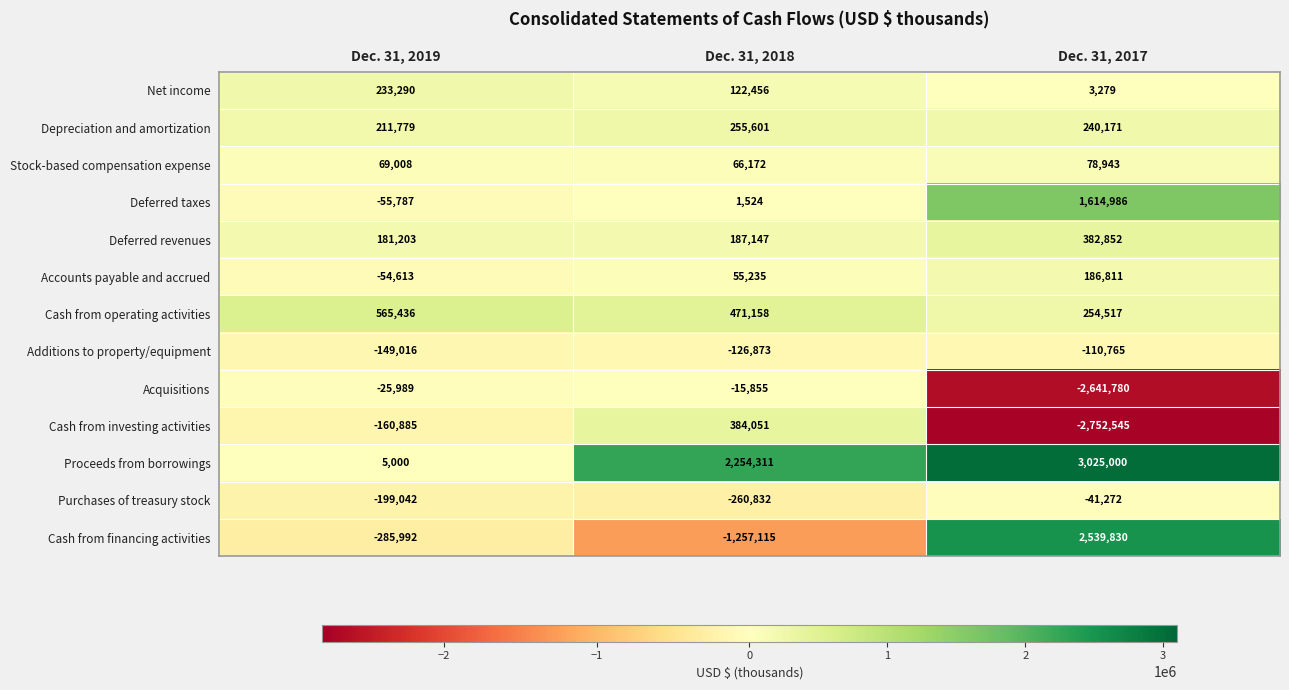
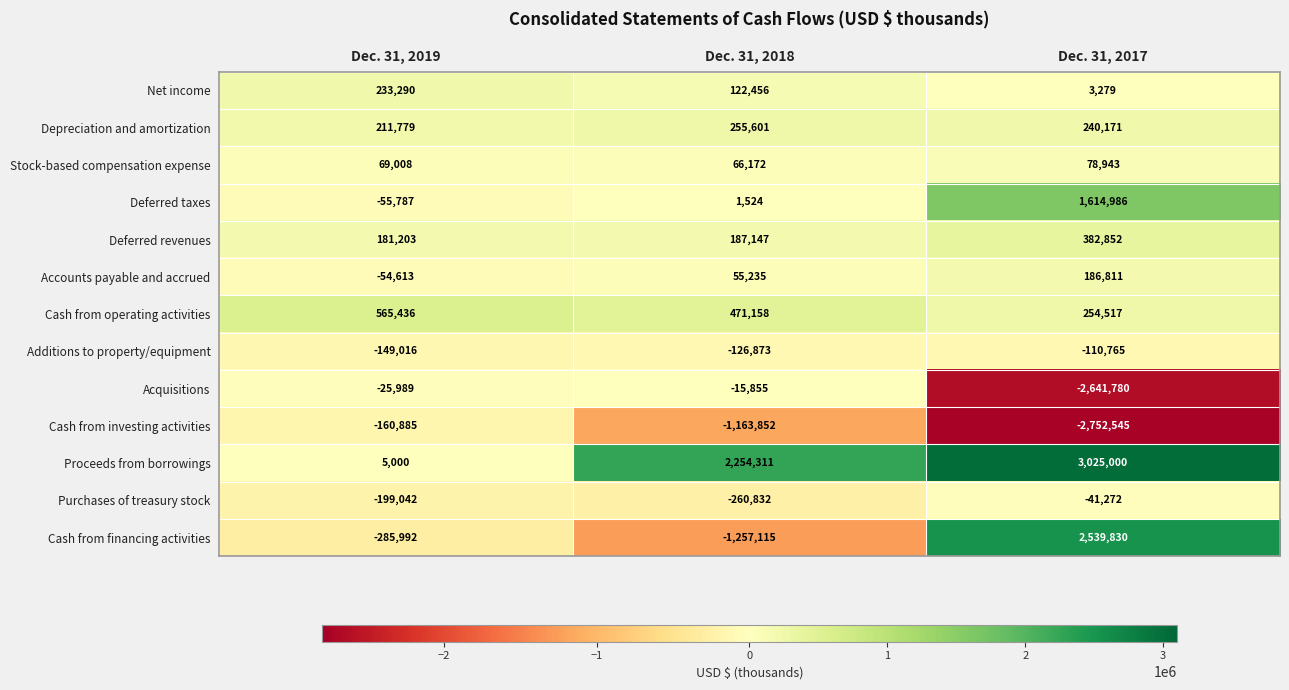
  {
    "Net income": {
      "Dec. 31, 2019": "233,290",
      "Dec. 31, 2018": "122,456",
      "Dec. 31, 2017": "3,279"
    },
    "Depreciation and amortization": {
      "Dec. 31, 2019": "211,779",
      "Dec. 31, 2018": "255,601",
      "Dec. 31, 2017": "240,171"
    },
    "Stock-based compensation expense": {
      "Dec. 31, 2019": "69,008",
      "Dec. 31, 2018": "66,172",
      "Dec. 31, 2017": "78,943"
    },
    "Deferred taxes": {
      "Dec. 31, 2019": "-55,787",
      "Dec. 31, 2018": "1,524",
      "Dec. 31, 2017": "1,614,986"
    },
    "Deferred revenues": {
      "Dec. 31, 2019": "181,203",
      "Dec. 31, 2018": "187,147",
      "Dec. 31, 2017": "382,852"
    },
    "Accounts payable and accrued": {
      "Dec. 31, 2019": "-54,613",
      "Dec. 31, 2018": "55,235",
      "Dec. 31, 2017": "186,811"
    },
    "Cash from operating activities": {
      "Dec. 31, 2019": "565,436",
      "Dec. 31, 2018": "471,158",
      "Dec. 31, 2017": "254,517"
    },
    "Additions to property/equipment": {
      "Dec. 31, 2019": "-149,016",
      "Dec. 31, 2018": "-126,873",
      "Dec. 31, 2017": "-110,765"
    },
    "Acquisitions": {
      "Dec. 31, 2019": "-25,989",
      "Dec. 31, 2018": "-15,855",
      "Dec. 31, 2017": "-2,641,780"
    },
    "Cash from investing activities": {
      "Dec. 31, 2019": "-160,885",
-     "Dec. 31, 2018": "384,051",
+     "Dec. 31, 2018": "-1,163,852",
      "Dec. 31, 2017": "-2,752,545"
    },
    "Proceeds from borrowings": {
      "Dec. 31, 2019": "5,000",
      "Dec. 31, 2018": "2,254,311",
      "Dec. 31, 2017": "3,025,000"
    },
    "Purchases of treasury stock": {
      "Dec. 31, 2019": "-199,042",
      "Dec. 31, 2018": "-260,832",
      "Dec. 31, 2017": "-41,272"
    },
    "Cash from financing activities": {
      "Dec. 31, 2019": "-285,992",
      "Dec. 31, 2018": "-1,257,115",
      "Dec. 31, 2017": "2,539,830"
    }
  }
